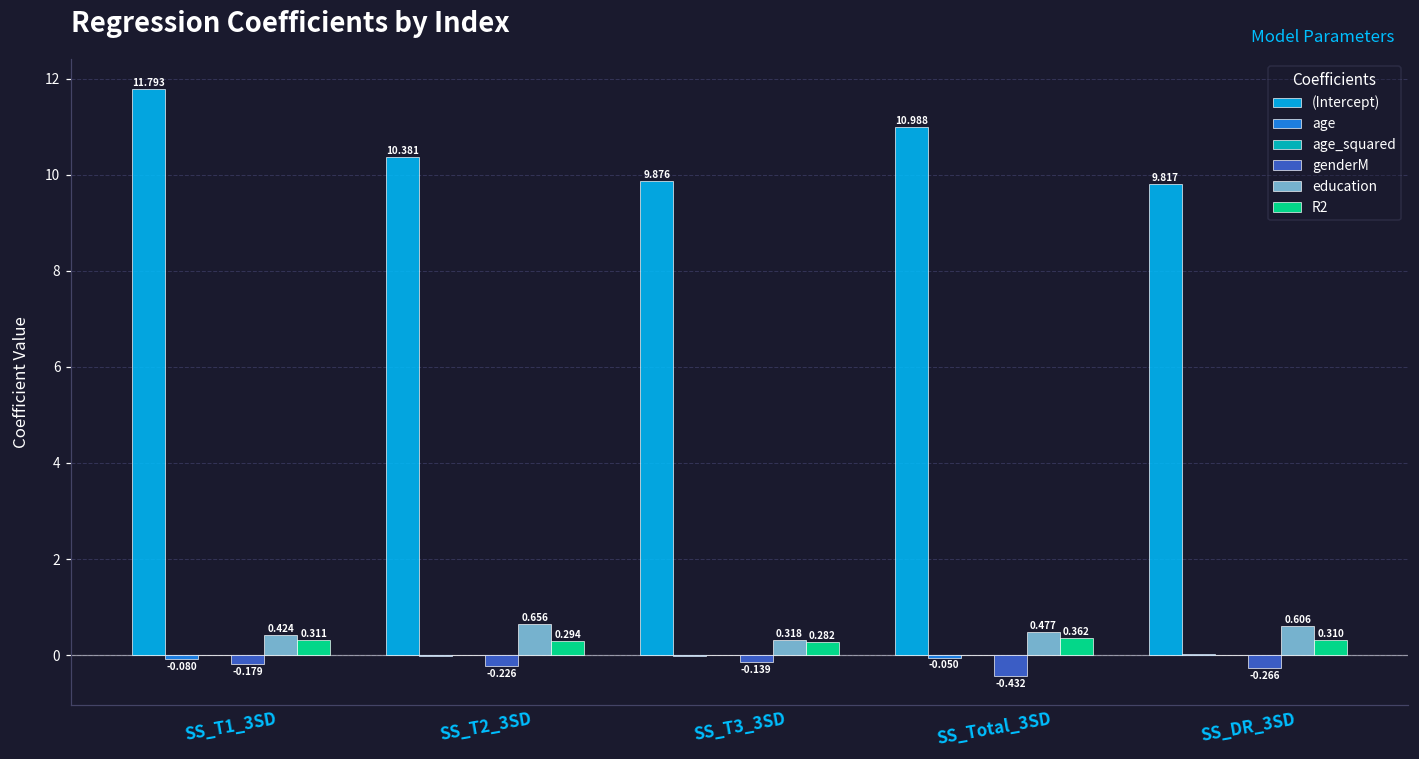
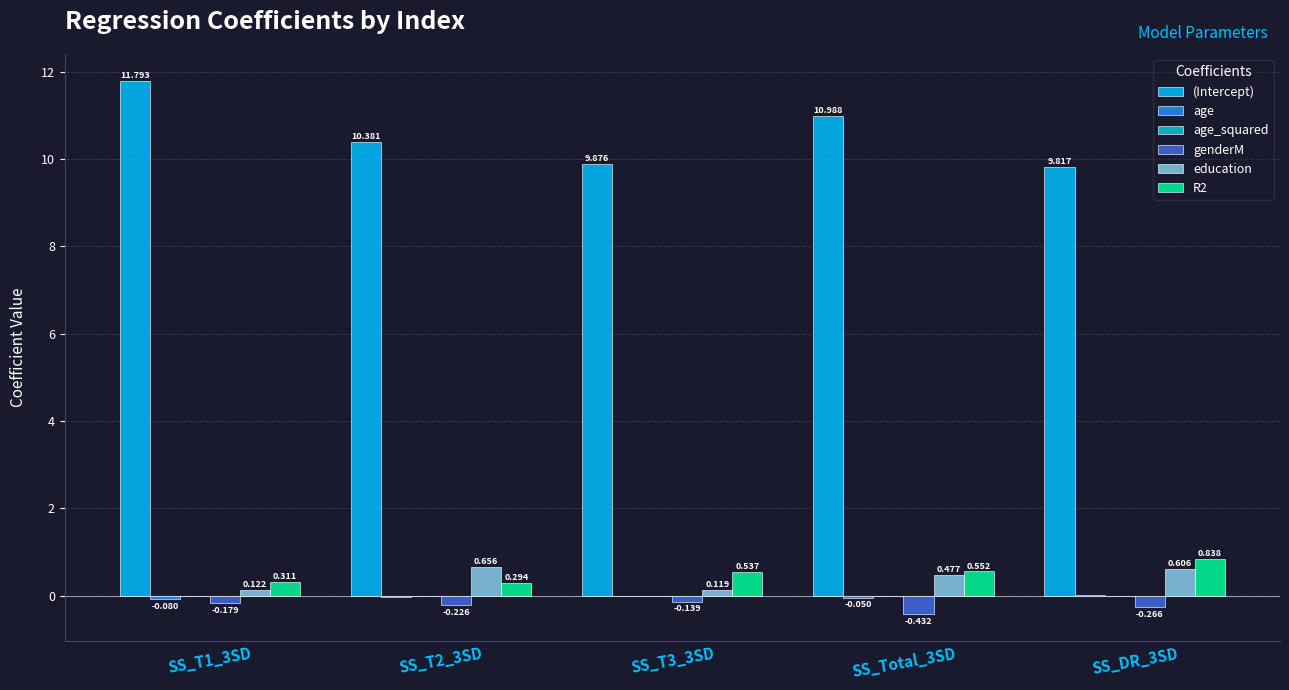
  {
    "genderM": {
      "SS_T1_3SD": -0.179,
      "SS_T2_3SD": -0.226,
      "SS_T3_3SD": -0.139,
      "SS_Total_3SD": -0.432,
      "SS_DR_3SD": -0.266
    },
    "education": {
-     "SS_T1_3SD": 0.424,
+     "SS_T1_3SD": 0.122,
      "SS_T2_3SD": 0.656,
-     "SS_T3_3SD": 0.318,
+     "SS_T3_3SD": 0.119,
      "SS_Total_3SD": 0.477,
      "SS_DR_3SD": 0.606
    },
    "R2": {
      "SS_T1_3SD": 0.311,
      "SS_T2_3SD": 0.294,
-     "SS_T3_3SD": 0.282,
-     "SS_Total_3SD": 0.362,
-     "SS_DR_3SD": 0.310
+     "SS_T3_3SD": 0.537,
+     "SS_Total_3SD": 0.552,
+     "SS_DR_3SD": 0.838
    }
  }
